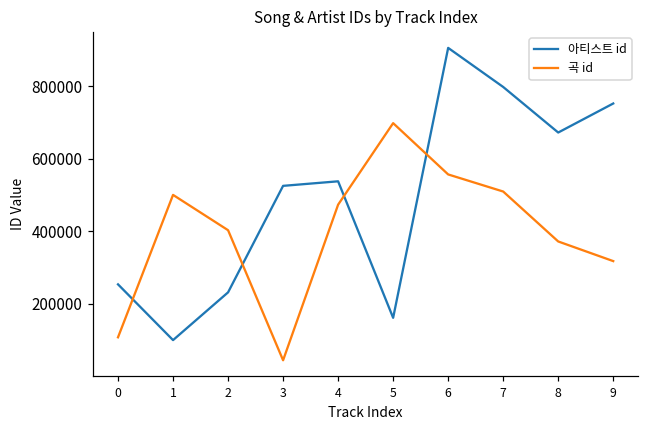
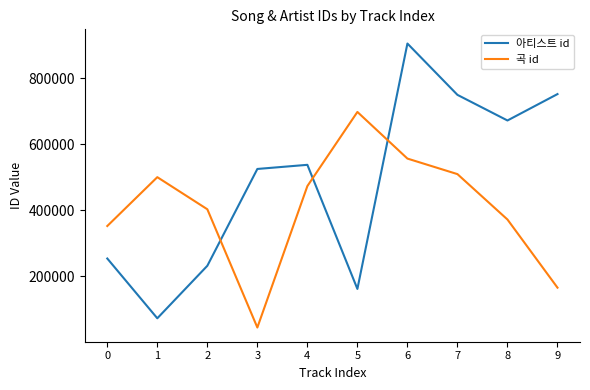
  {
    "아티스트 id": {
      "0": 250000,
-     "1": 100000,
+     "1": 70000,
      "2": 230000,
      "3": 530000,
      "4": 540000,
      "5": 160000,
      "6": 910000,
-     "7": 800000,
+     "7": 750000,
      "8": 670000,
      "9": 750000
    },
    "곡 id": {
-     "0": 110000,
+     "0": 350000,
      "1": 500000,
      "2": 400000,
      "3": 40000,
      "4": 470000,
      "5": 700000,
      "6": 560000,
      "7": 510000,
      "8": 370000,
-     "9": 320000
+     "9": 170000
    }
  }
